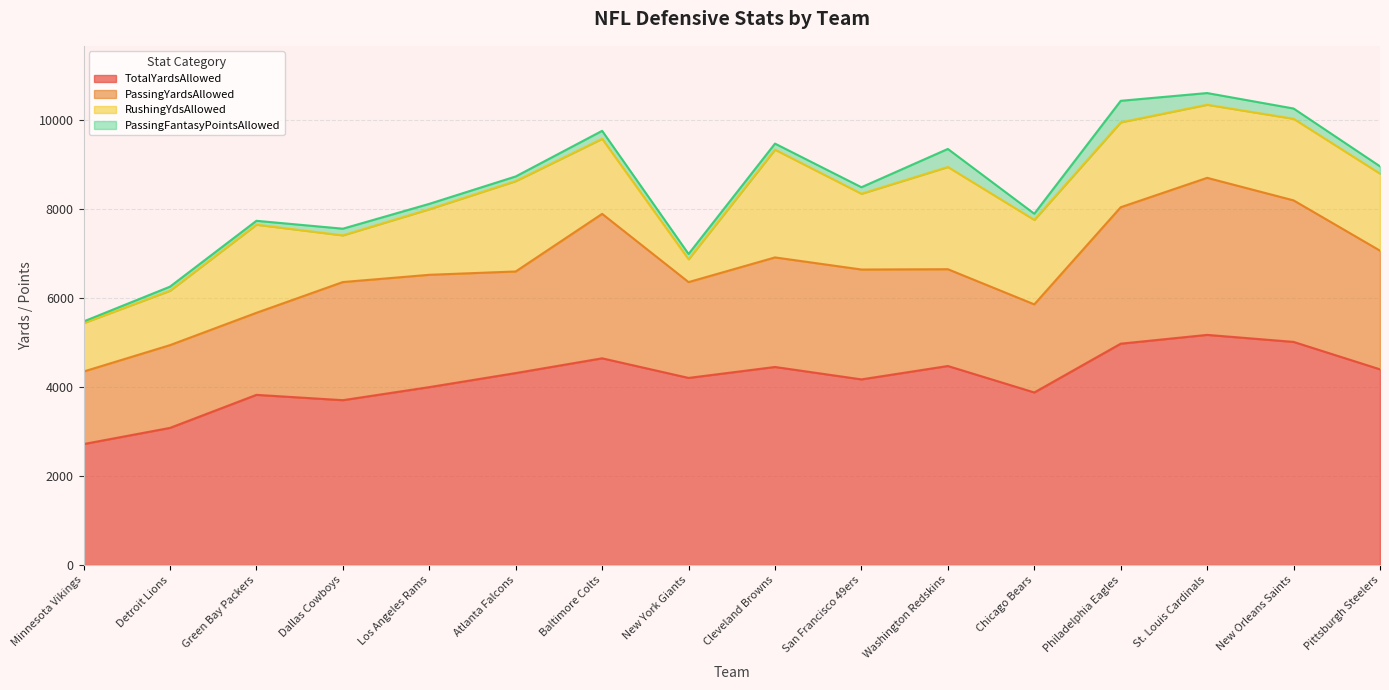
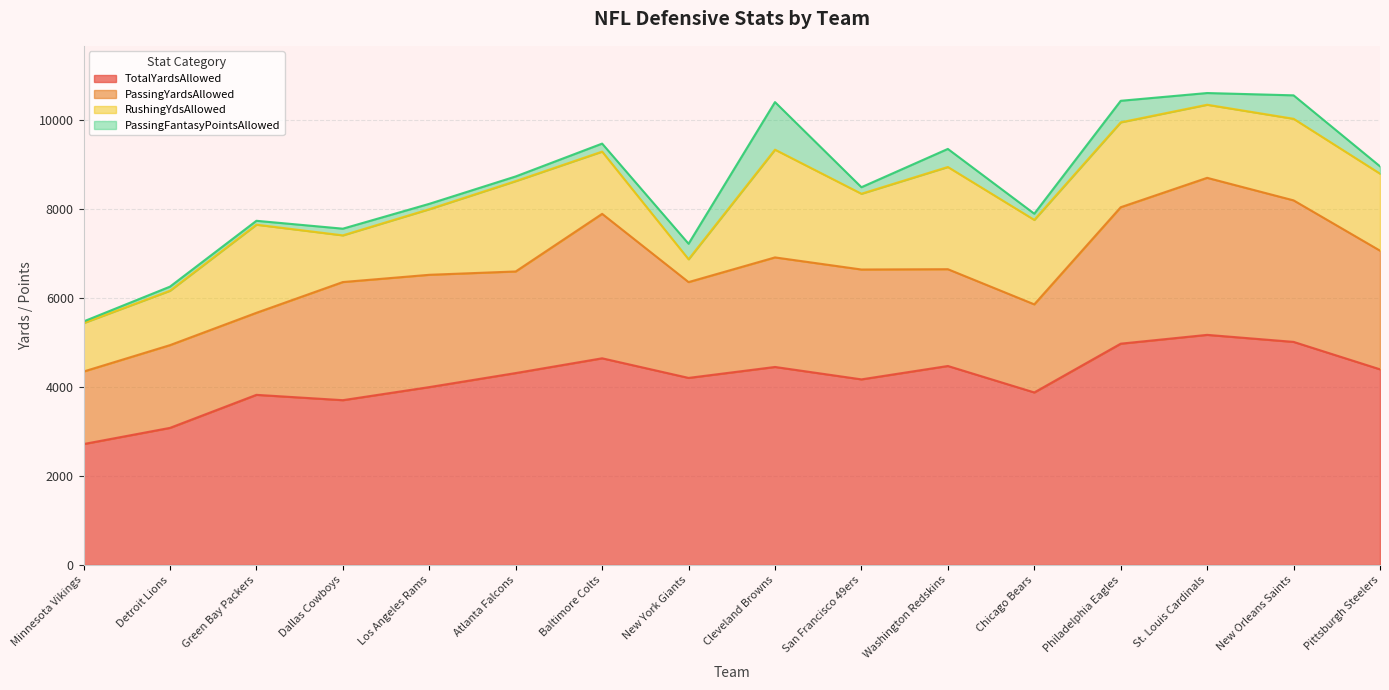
  {
    "RushingYdsAllowed": {
      "Detroit Lions": 1200,
      "Green Bay Packers": 2000,
      "Dallas Cowboys": 1100,
      "Los Angeles Rams": 1500,
      "Atlanta Falcons": 2000,
-     "Baltimore Colts": 1700,
+     "Baltimore Colts": 1400,
      "New York Giants": 500,
      "Cleveland Browns": 2400,
      "San Francisco 49ers": 1700,
      "Washington Redskins": 2300,
      "Chicago Bears": 1900,
      "Philadelphia Eagles": 1900,
      "St. Louis Cardinals": 1600,
      "New Orleans Saints": 1800,
      "Pittsburgh Steelers": 1700
    },
    "PassingFantasyPointsAllowed": {
      "Detroit Lions": 100,
      "Green Bay Packers": 100,
      "Dallas Cowboys": 200,
      "Los Angeles Rams": 100,
      "Atlanta Falcons": 100,
      "Baltimore Colts": 200,
-     "New York Giants": 100,
-     "Cleveland Browns": 100,
+     "New York Giants": 400,
+     "Cleveland Browns": 1100,
      "San Francisco 49ers": 100,
      "Washington Redskins": 400,
      "Chicago Bears": 100,
      "Philadelphia Eagles": 500,
      "St. Louis Cardinals": 300,
-     "New Orleans Saints": 200,
+     "New Orleans Saints": 500,
      "Pittsburgh Steelers": 200
    }
  }
